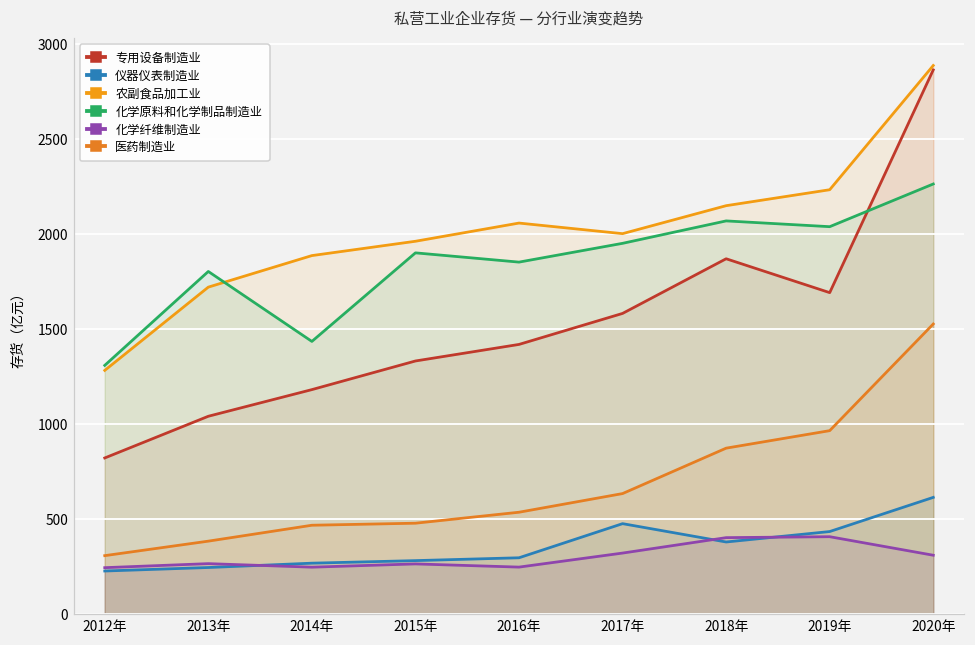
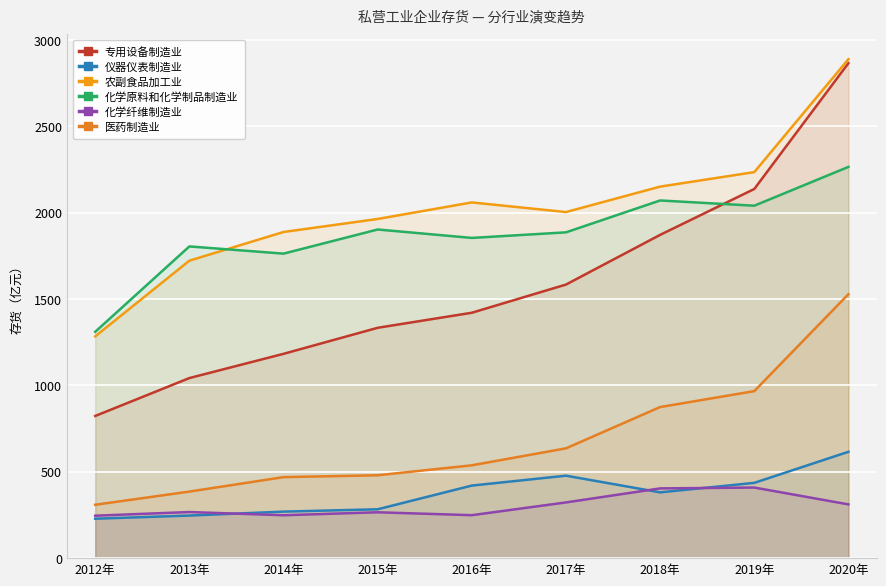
  {
    "专用设备制造业": {
      "2012年": 820,
      "2013年": 1040,
      "2014年": 1180,
      "2015年": 1330,
      "2016年": 1420,
      "2017年": 1580,
      "2018年": 1870,
-     "2019年": 1690,
+     "2019年": 2140,
      "2020年": 2870
    },
    "仪器仪表制造业": {
      "2012年": 230,
      "2013年": 250,
      "2014年": 270,
      "2015年": 280,
-     "2016年": 300,
+     "2016年": 420,
      "2017年": 480,
      "2018年": 380,
      "2019年": 440,
      "2020年": 620
    },
    "化学原料和化学制品制造业": {
      "2012年": 1310,
      "2013年": 1800,
-     "2014年": 1440,
+     "2014年": 1760,
      "2015年": 1900,
      "2016年": 1850,
-     "2017年": 1950,
+     "2017年": 1890,
      "2018年": 2070,
      "2019年": 2040,
      "2020年": 2270
    },
    "化学纤维制造业": {
      "2012年": 250,
      "2013年": 270,
      "2014年": 250,
      "2015年": 270,
      "2016年": 250,
      "2017年": 320,
      "2018年": 400,
      "2019年": 410,
      "2020年": 310
    }
  }
